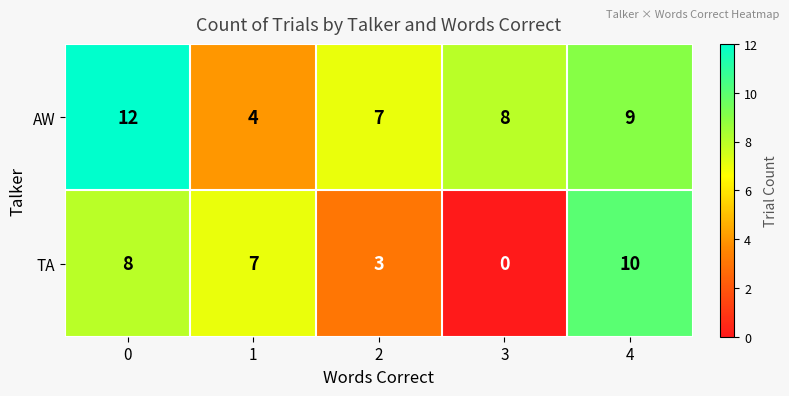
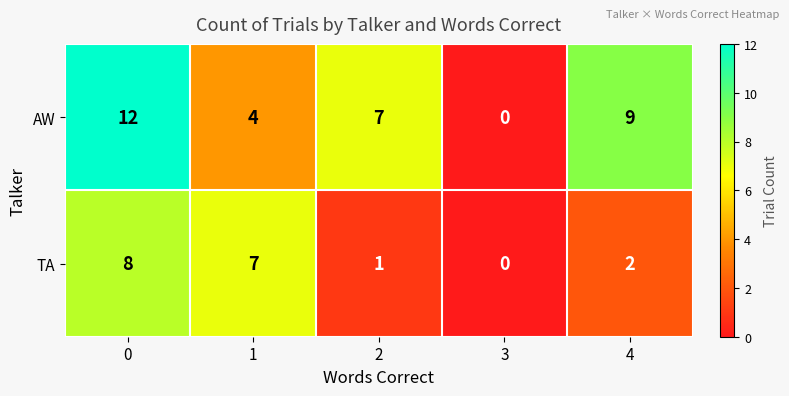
  {
    "AW": {
      "0": 12,
      "1": 4,
      "2": 7,
-     "3": 8,
+     "3": 0,
      "4": 9
    },
    "TA": {
      "0": 8,
      "1": 7,
-     "2": 3,
+     "2": 1,
      "3": 0,
-     "4": 10
+     "4": 2
    }
  }
